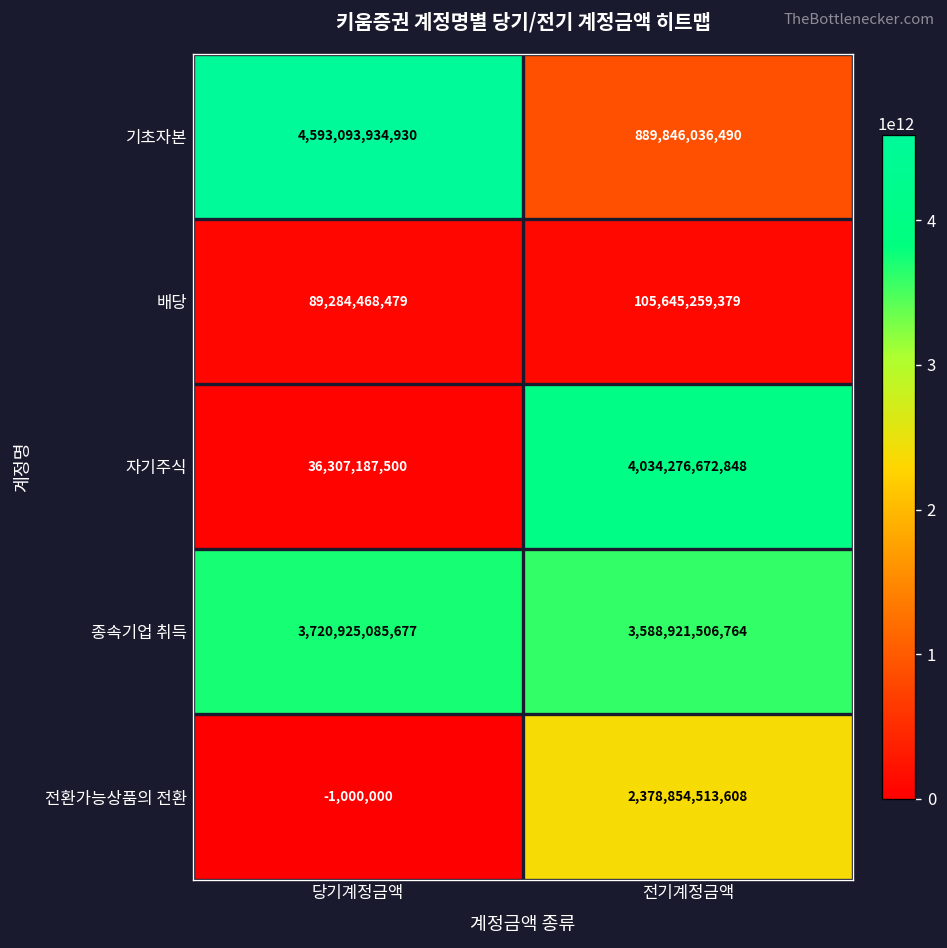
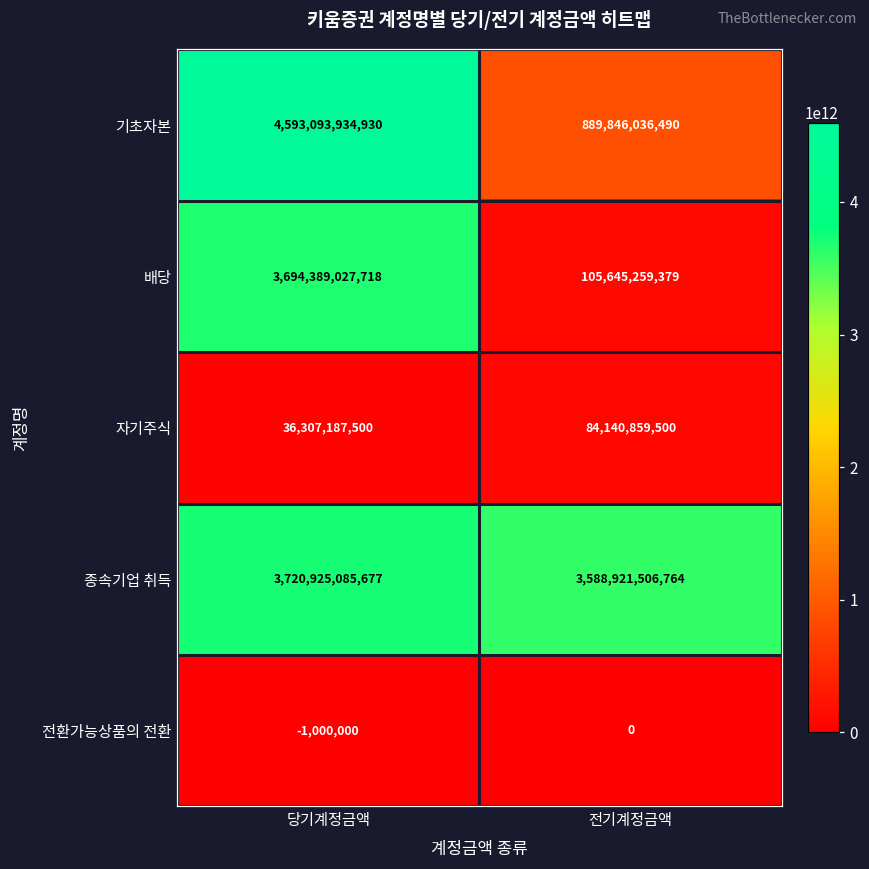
  {
    "기초자본": {
      "당기계정금액": "4,593,093,934,930",
      "전기계정금액": "889,846,036,490"
    },
    "배당": {
-     "당기계정금액": "89,284,468,479",
+     "당기계정금액": "3,694,389,027,718",
      "전기계정금액": "105,645,259,379"
    },
    "자기주식": {
      "당기계정금액": "36,307,187,500",
-     "전기계정금액": "4,034,276,672,848"
+     "전기계정금액": "84,140,859,500"
    },
    "종속기업 취득": {
      "당기계정금액": "3,720,925,085,677",
      "전기계정금액": "3,588,921,506,764"
    },
    "전환가능상품의 전환": {
      "당기계정금액": "-1,000,000",
-     "전기계정금액": "2,378,854,513,608"
+     "전기계정금액": "0"
    }
  }
